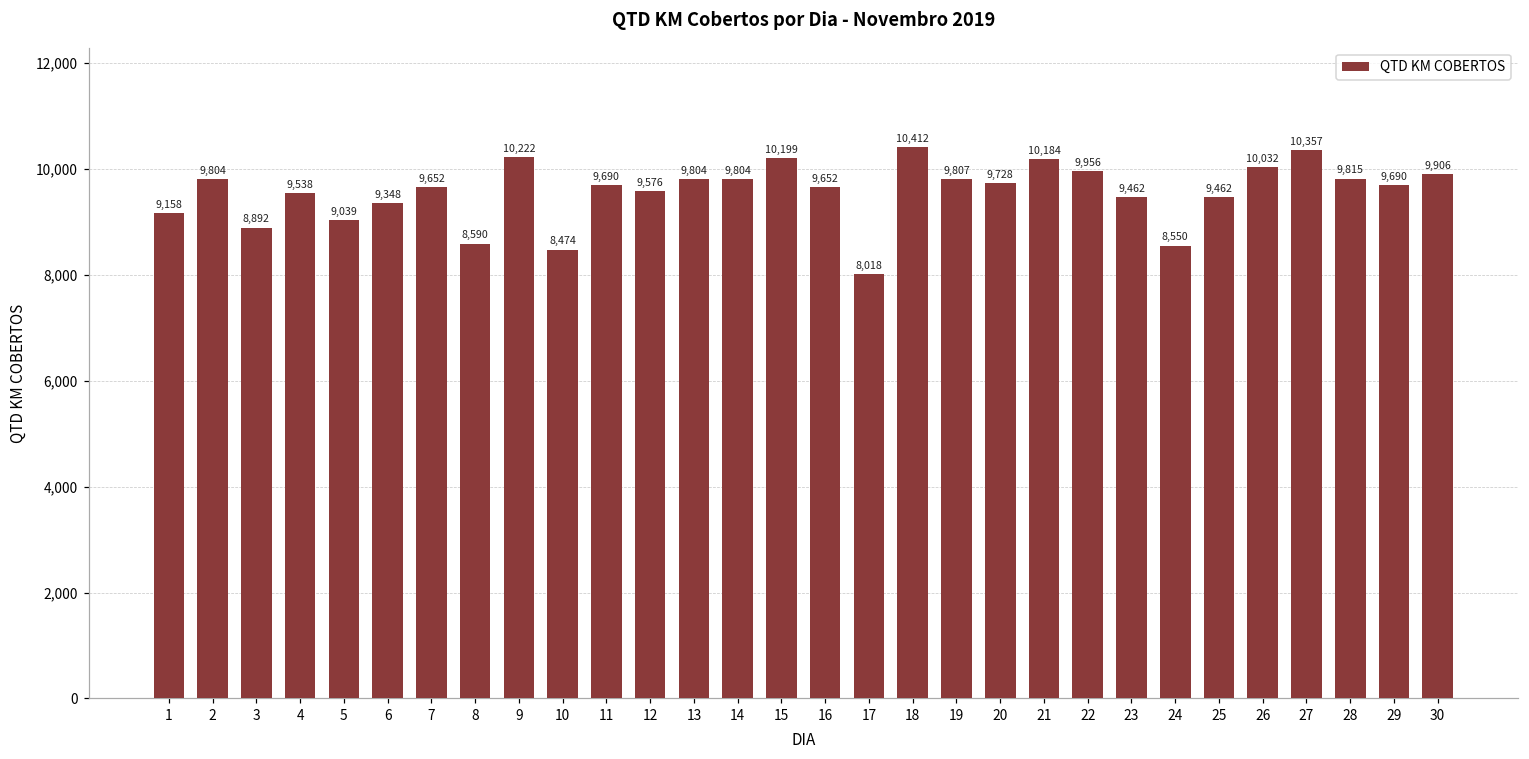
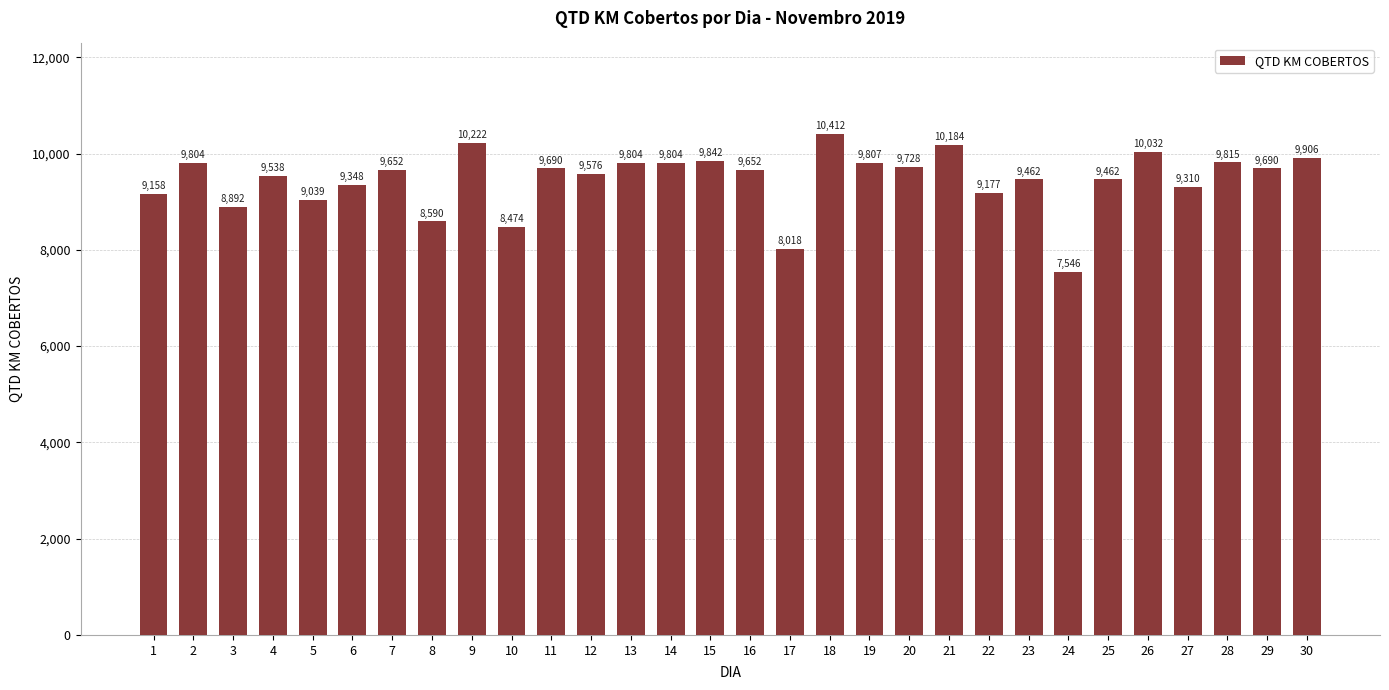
  {
    "1": "9,158",
    "2": "9,804",
    "3": "8,892",
    "4": "9,538",
    "5": "9,039",
    "6": "9,348",
    "7": "9,652",
    "8": "8,590",
    "9": "10,222",
    "10": "8,474",
    "11": "9,690",
    "12": "9,576",
    "13": "9,804",
    "14": "9,804",
-   "15": "10,199",
+   "15": "9,842",
    "16": "9,652",
    "17": "8,018",
    "18": "10,412",
    "19": "9,807",
    "20": "9,728",
    "21": "10,184",
-   "22": "9,956",
+   "22": "9,177",
    "23": "9,462",
-   "24": "8,550",
+   "24": "7,546",
    "25": "9,462",
    "26": "10,032",
-   "27": "10,357",
+   "27": "9,310",
    "28": "9,815",
    "29": "9,690",
    "30": "9,906"
  }
